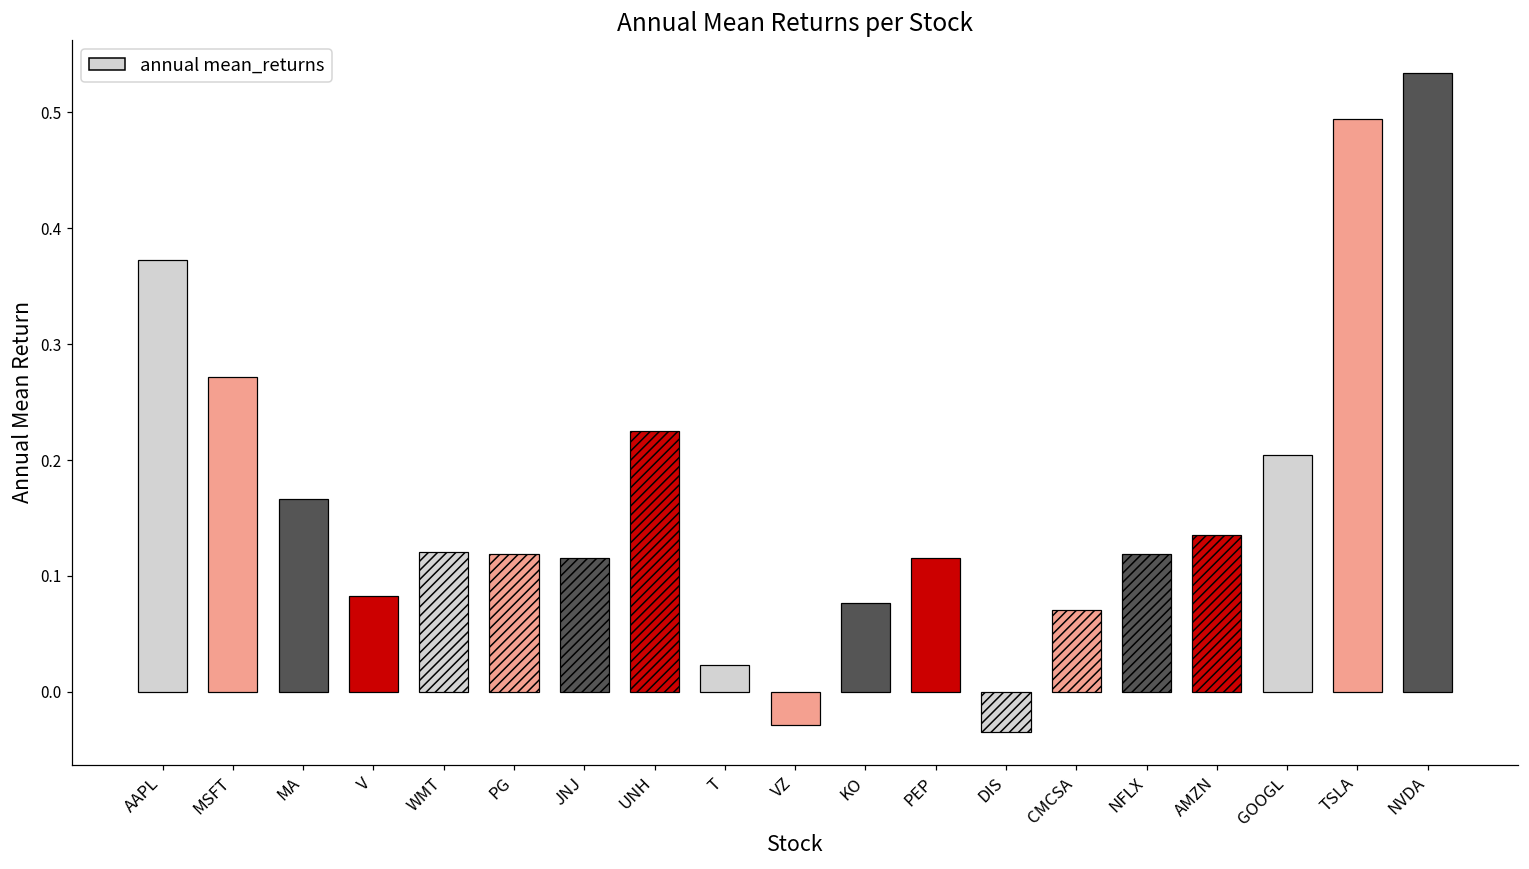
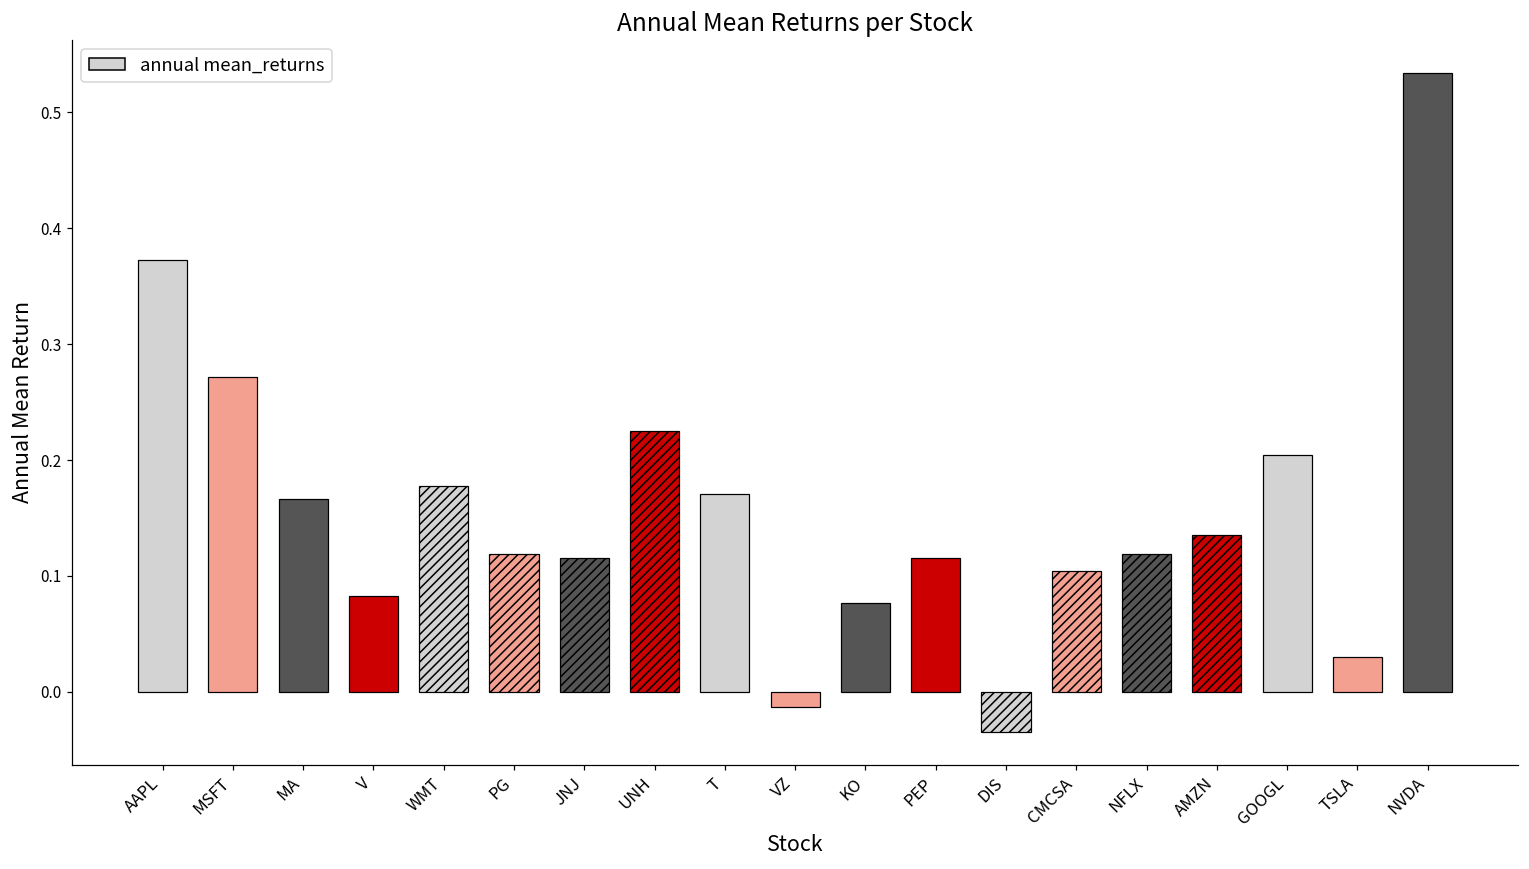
  {
    "AAPL": 0.373,
    "MSFT": 0.272,
    "MA": 0.167,
    "V": 0.083,
-   "WMT": 0.121,
+   "WMT": 0.177,
    "PG": 0.119,
    "JNJ": 0.116,
    "UNH": 0.225,
-   "T": 0.023,
-   "VZ": -0.028,
+   "T": 0.170,
+   "VZ": -0.013,
    "KO": 0.076,
    "PEP": 0.116,
    "DIS": -0.034,
-   "CMCSA": 0.070,
+   "CMCSA": 0.105,
    "NFLX": 0.119,
    "AMZN": 0.135,
    "GOOGL": 0.204,
-   "TSLA": 0.495,
+   "TSLA": 0.030,
    "NVDA": 0.534
  }
